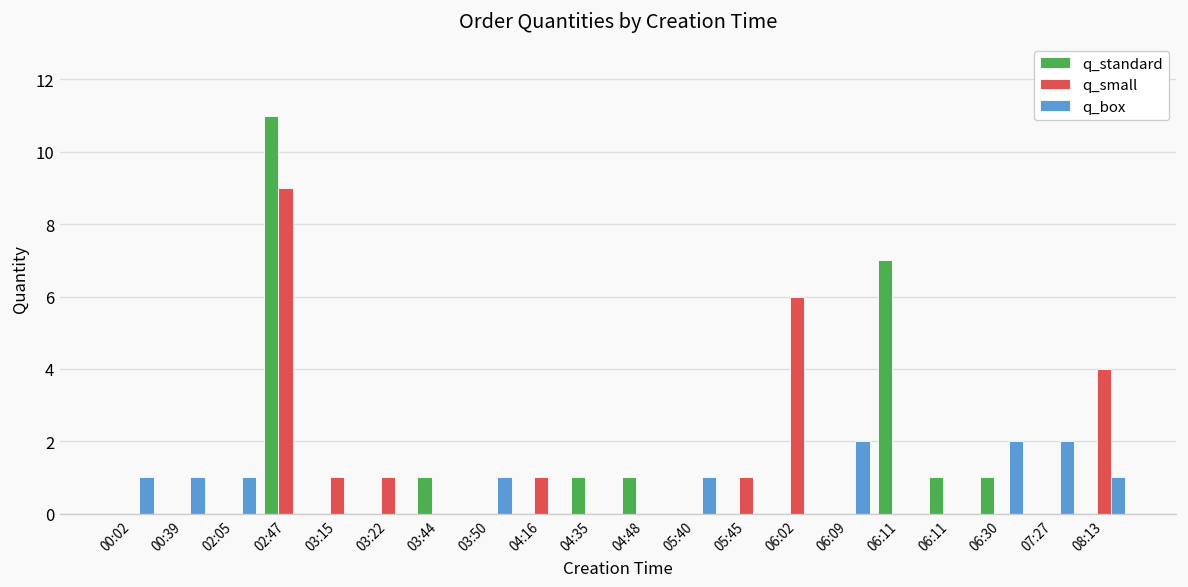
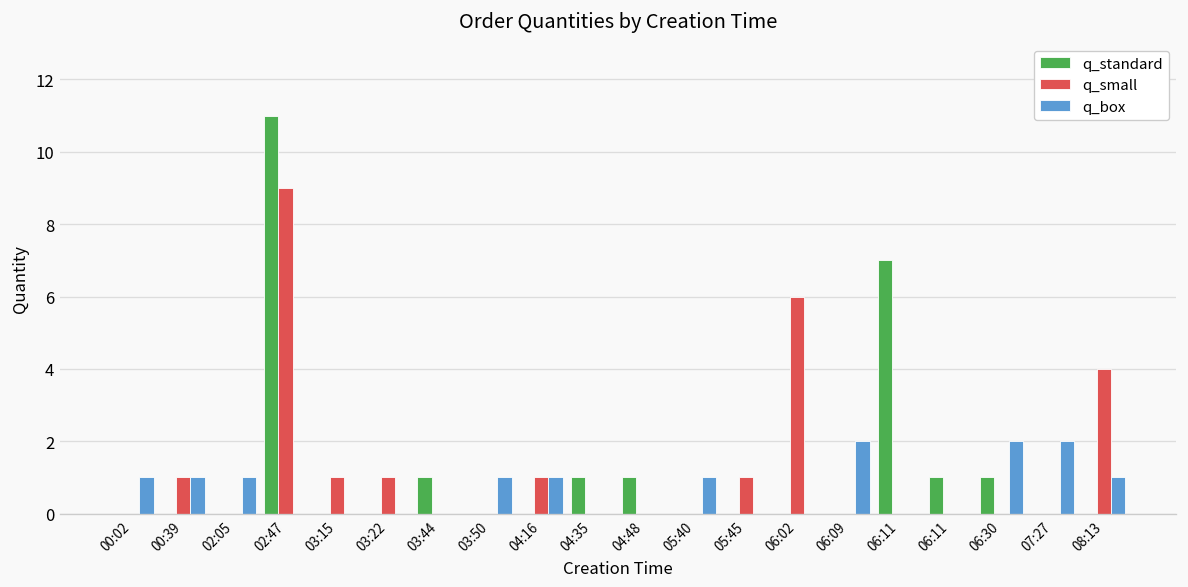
  {
    "q_standard": {
      "00:02": 0,
      "00:39": 0,
      "02:05": 0,
      "02:47": 11,
      "03:15": 0,
      "03:22": 0,
      "03:44": 1,
      "03:50": 0,
      "04:16": 0,
      "04:35": 1,
      "04:48": 1,
      "05:40": 0,
      "05:45": 0,
      "06:02": 0,
      "06:09": 0,
      "06:30": 1,
      "07:27": 0,
      "08:13": 0
    },
    "q_small": {
      "00:02": 0,
-     "00:39": 0,
+     "00:39": 1,
      "02:05": 0,
      "02:47": 9,
      "03:15": 1,
      "03:22": 1,
      "03:44": 0,
      "03:50": 0,
      "04:16": 1,
      "04:35": 0,
      "04:48": 0,
      "05:40": 0,
      "05:45": 1,
      "06:02": 6,
      "06:09": 0,
      "06:30": 0,
      "07:27": 0,
      "08:13": 4
    },
    "q_box": {
      "00:02": 1,
      "00:39": 1,
      "02:05": 1,
      "02:47": 0,
      "03:15": 0,
      "03:22": 0,
      "03:44": 0,
      "03:50": 1,
-     "04:16": 0,
+     "04:16": 1,
      "04:35": 0,
      "04:48": 0,
      "05:40": 1,
      "05:45": 0,
      "06:02": 0,
      "06:09": 2,
      "06:30": 2,
      "07:27": 2,
      "08:13": 1
    }
  }
